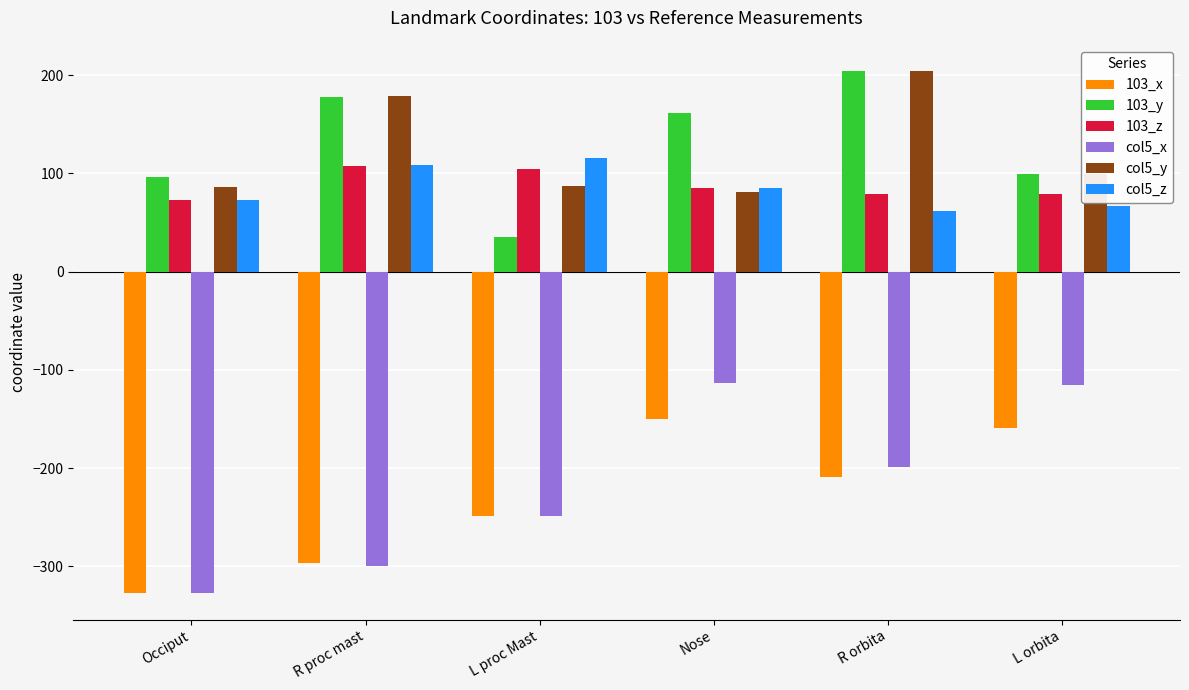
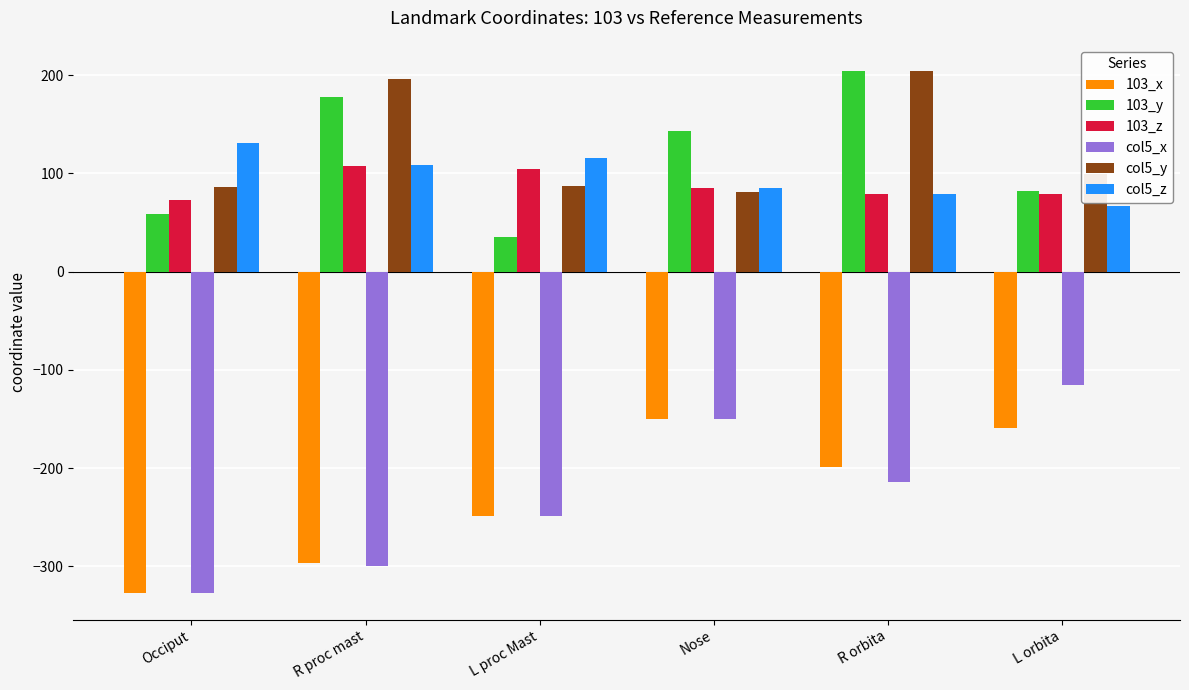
  {
    "103_x": {
      "Occiput": -330,
      "R proc mast": -300,
      "L proc Mast": -250,
      "Nose": -150,
-     "R orbita": -210,
+     "R orbita": -200,
      "L orbita": -160
    },
    "103_y": {
-     "Occiput": 100,
+     "Occiput": 60,
      "R proc mast": 180,
      "L proc Mast": 40,
-     "Nose": 160,
+     "Nose": 140,
      "R orbita": 200,
-     "L orbita": 100
+     "L orbita": 80
    },
    "103_z": {
      "Occiput": 70,
      "R proc mast": 110,
      "L proc Mast": 100,
      "Nose": 90,
      "R orbita": 80,
      "L orbita": 80
    },
    "col5_x": {
      "Occiput": -330,
      "R proc mast": -300,
      "L proc Mast": -250,
-     "Nose": -110,
-     "R orbita": -200,
+     "Nose": -150,
+     "R orbita": -210,
      "L orbita": -120
    },
    "col5_y": {
      "Occiput": 90,
-     "R proc mast": 180,
+     "R proc mast": 200,
      "L proc Mast": 90,
      "Nose": 80,
      "R orbita": 200
    },
    "col5_z": {
-     "Occiput": 70,
+     "Occiput": 130,
      "R proc mast": 110,
      "L proc Mast": 120,
      "Nose": 90,
-     "R orbita": 60,
+     "R orbita": 80,
      "L orbita": 70
    }
  }
